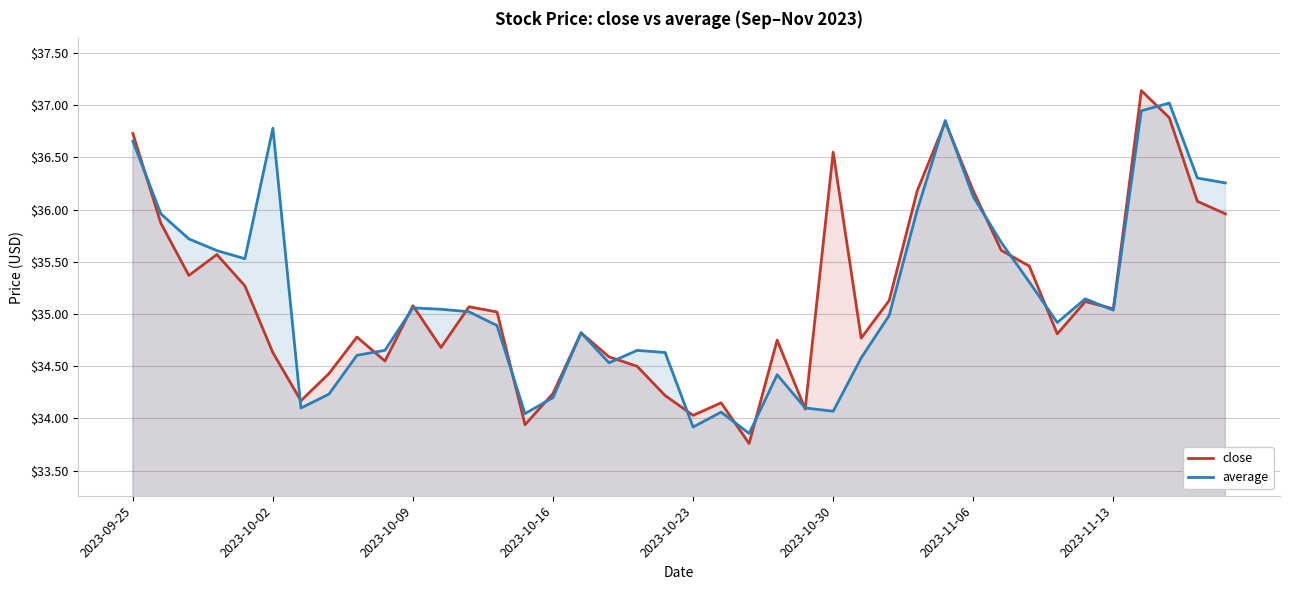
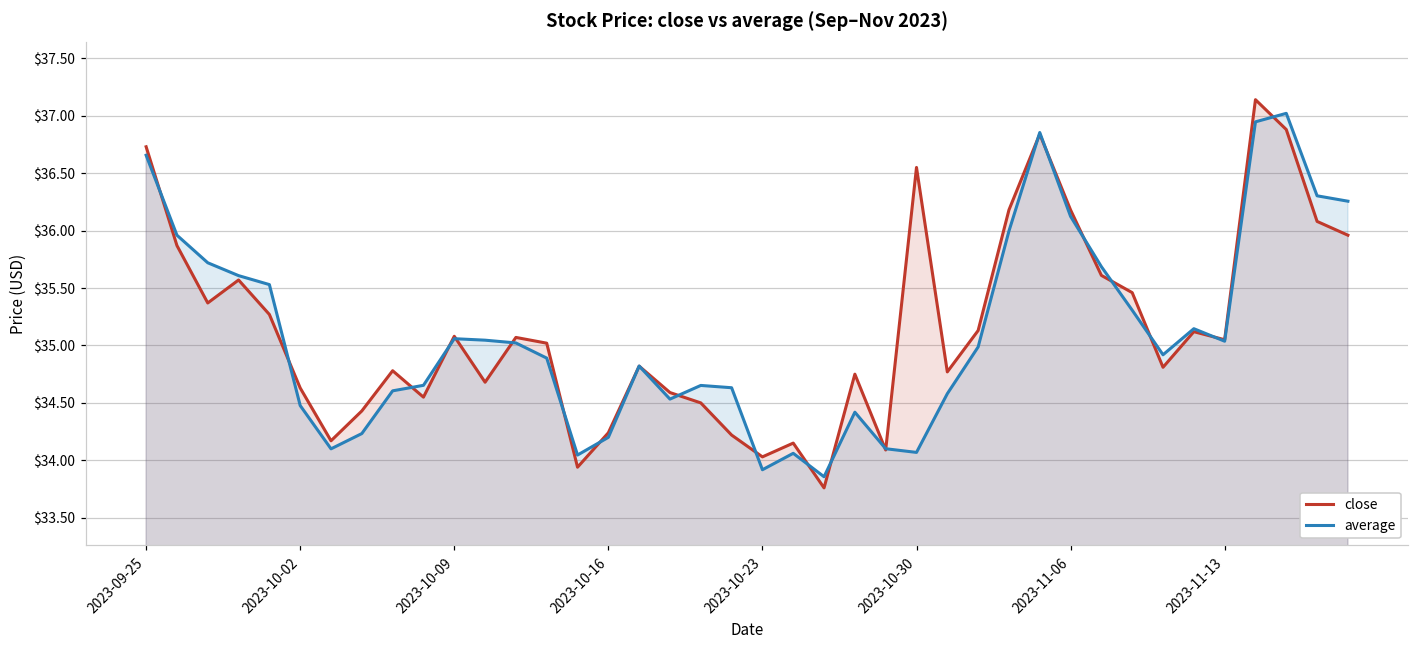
  {
    "close": {
      "2023-09-25": "$36.73",
      "2023-10-02": "$34.63",
      "2023-10-16": "$34.24",
      "2023-10-23": "$34.03",
      "2023-10-30": "$36.55",
      "2023-11-06": "$36.18"
    },
    "average": {
      "2023-09-25": "$36.66",
-     "2023-10-02": "$36.78",
+     "2023-10-02": "$34.48",
      "2023-10-16": "$34.20",
      "2023-10-23": "$33.92",
      "2023-10-30": "$34.07",
      "2023-11-06": "$36.12"
    }
  }
